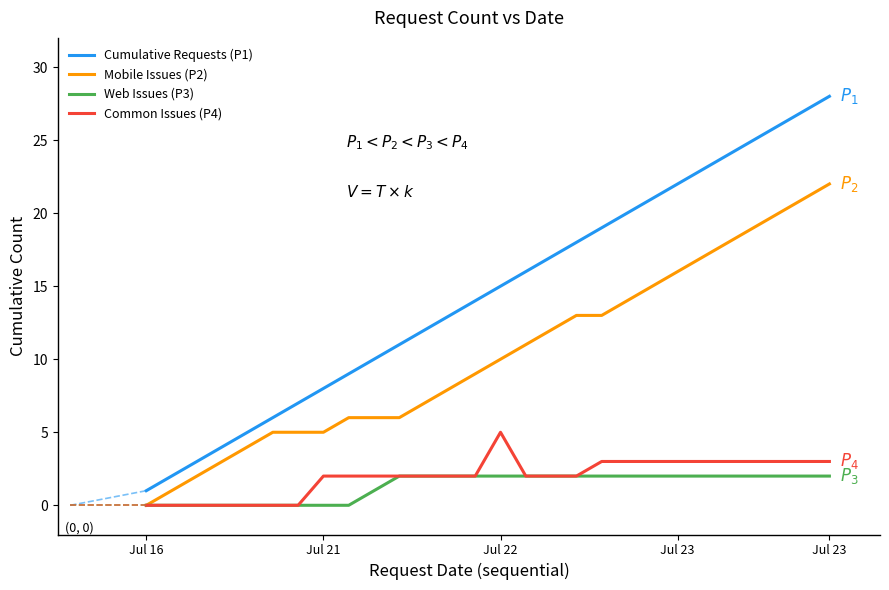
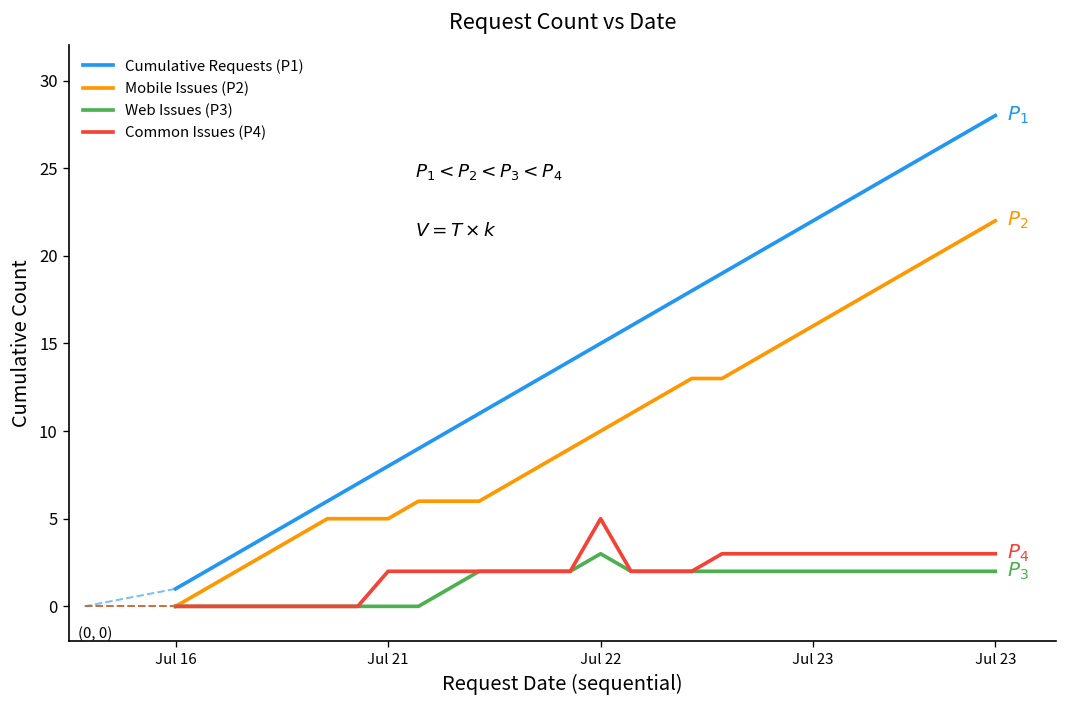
  {
    "Web Issues (P3)": {
      "Jul 21": 0,
-     "Jul 22": 2
+     "Jul 22": 3
    },
    "Common Issues (P4)": {
      "Jul 21": 2,
      "Jul 22": 5
    }
  }
